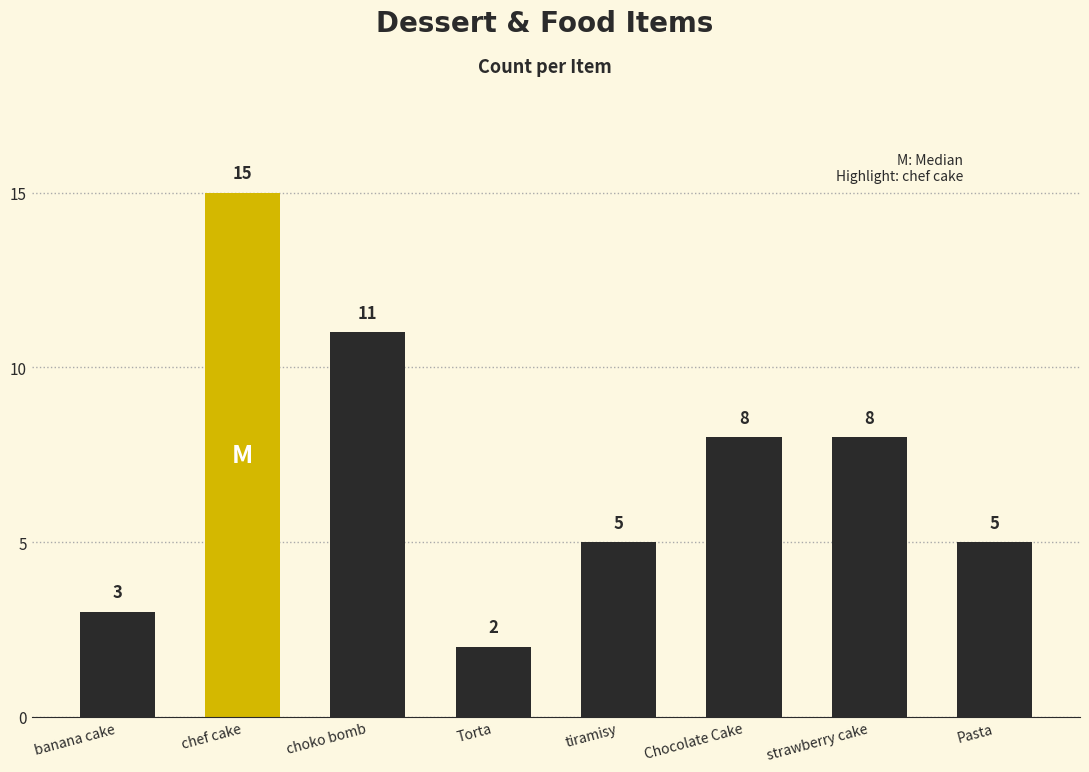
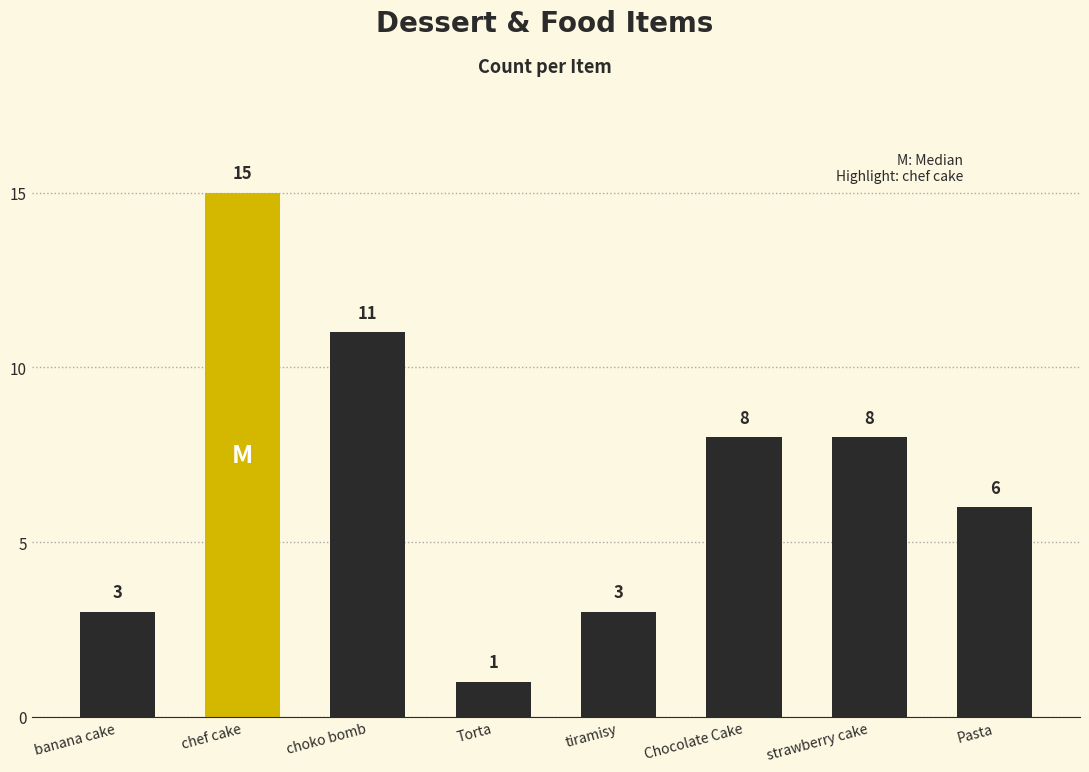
  {
    "banana cake": 3,
    "chef cake": 15,
    "choko bomb": 11,
-   "Torta": 2,
-   "tiramisy": 5,
+   "Torta": 1,
+   "tiramisy": 3,
    "Chocolate Cake": 8,
    "strawberry cake": 8,
-   "Pasta": 5
+   "Pasta": 6
  }
